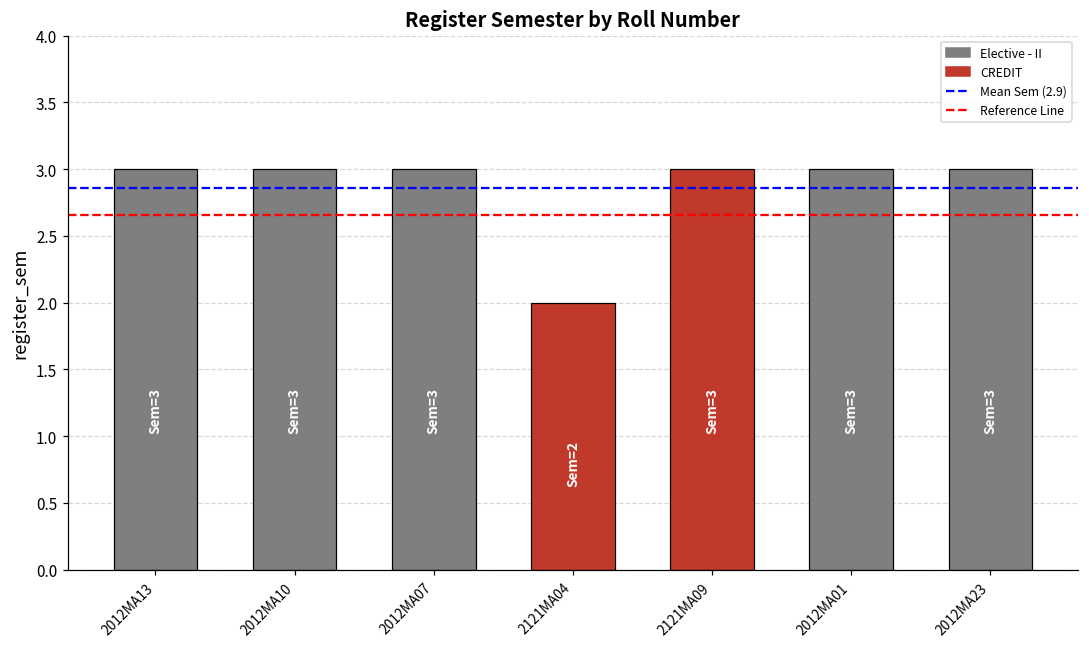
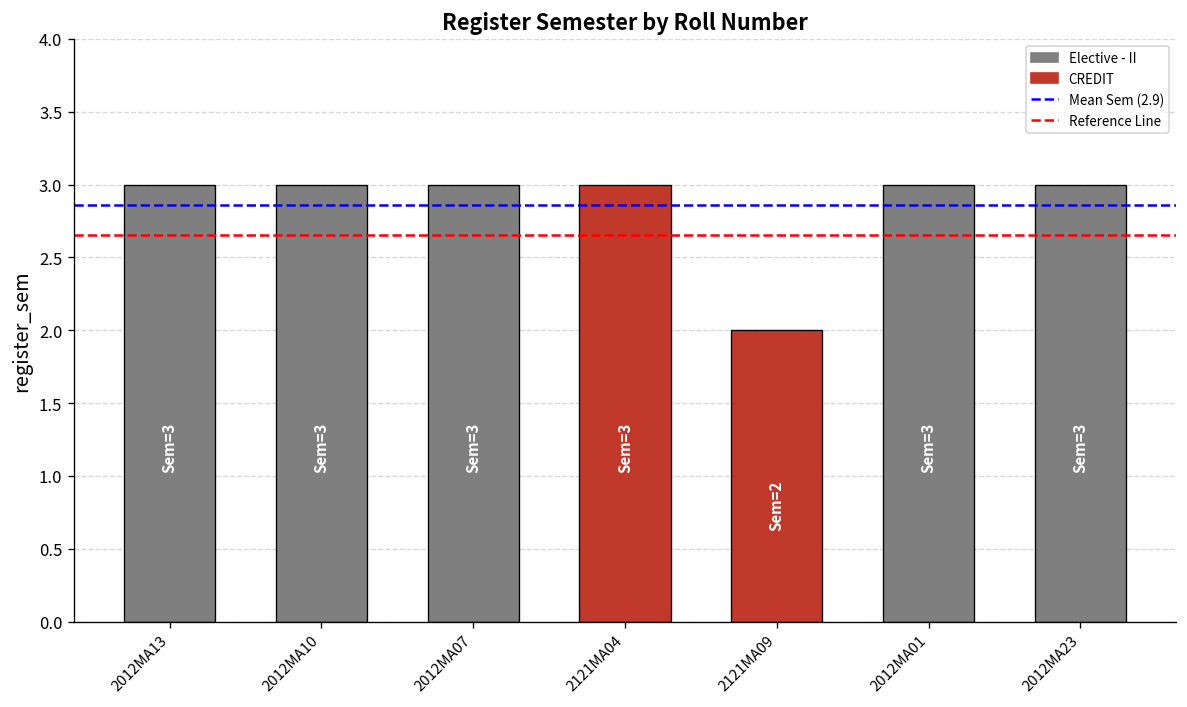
  {
    "2012MA13": 3,
    "2012MA10": 3,
    "2012MA07": 3,
-   "2121MA04": 2,
-   "2121MA09": 3,
+   "2121MA04": 3,
+   "2121MA09": 2,
    "2012MA01": 3,
    "2012MA23": 3
  }
